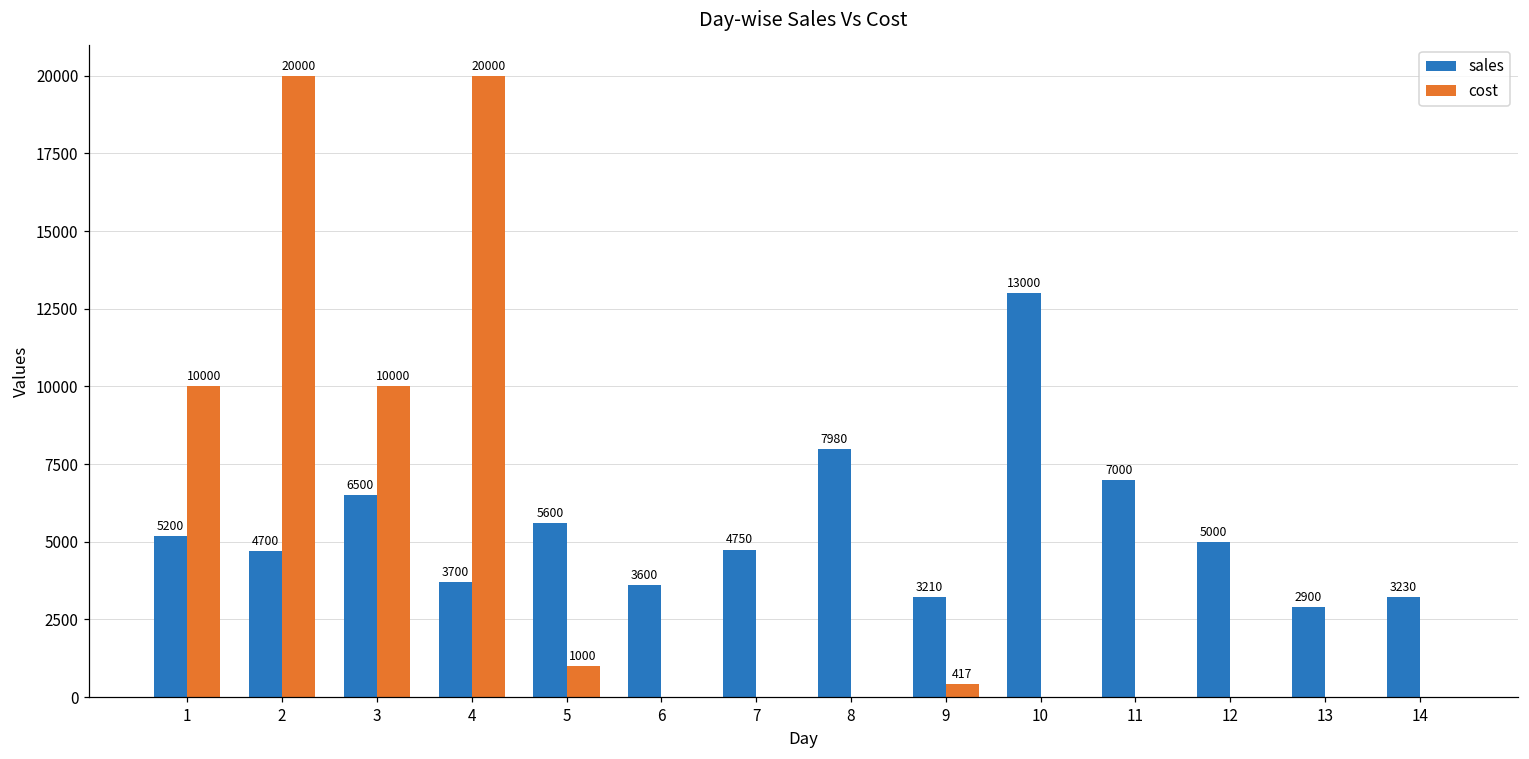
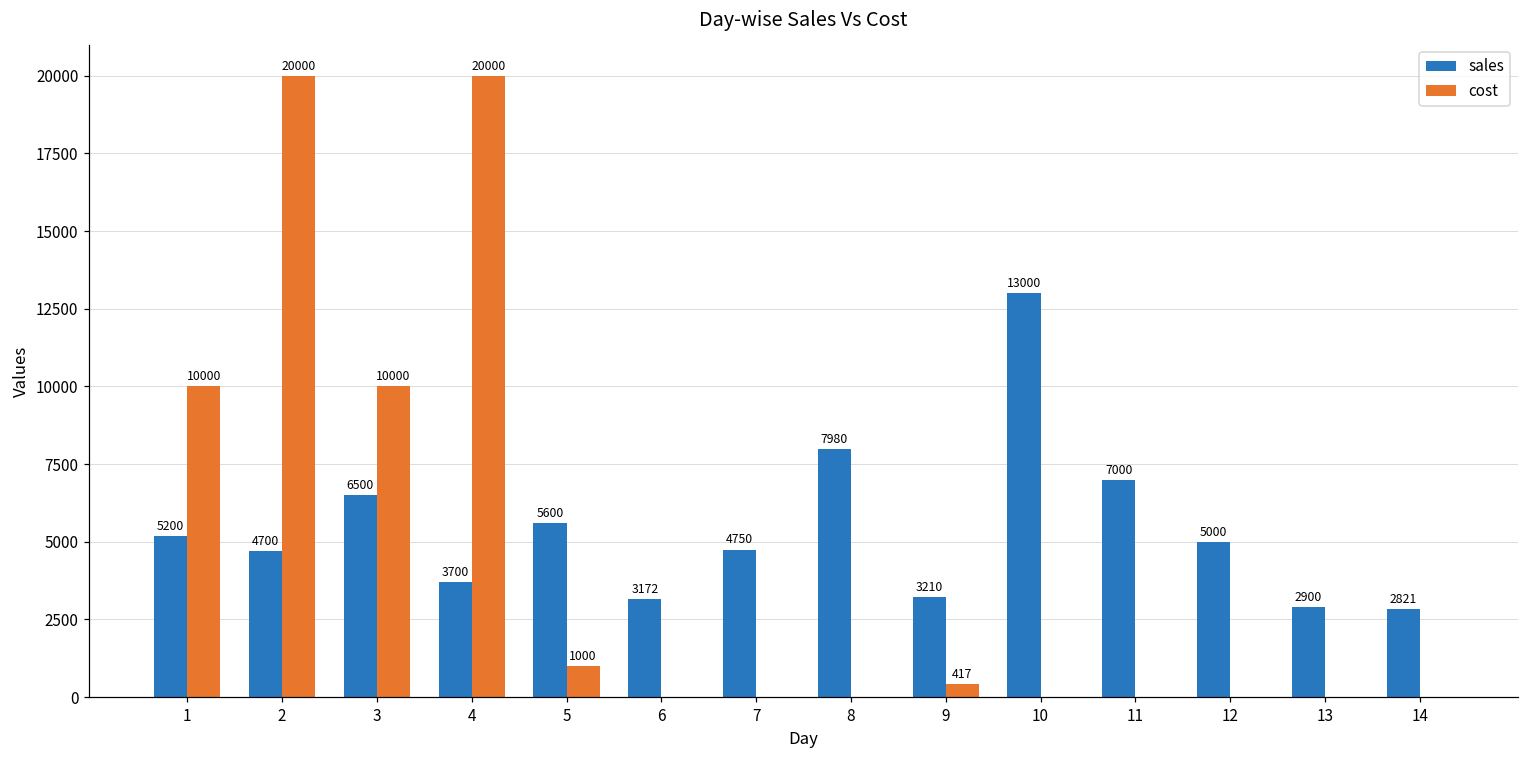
  {
    "sales": {
      "1": 5200,
      "2": 4700,
      "3": 6500,
      "4": 3700,
      "5": 5600,
-     "6": 3600,
+     "6": 3172,
      "7": 4750,
      "8": 7980,
      "9": 3210,
      "10": 13000,
      "11": 7000,
      "12": 5000,
      "13": 2900,
-     "14": 3230
+     "14": 2821
    },
    "cost": {
      "1": 10000,
      "2": 20000,
      "3": 10000,
      "4": 20000,
      "5": 1000,
      "9": 417
    }
  }
